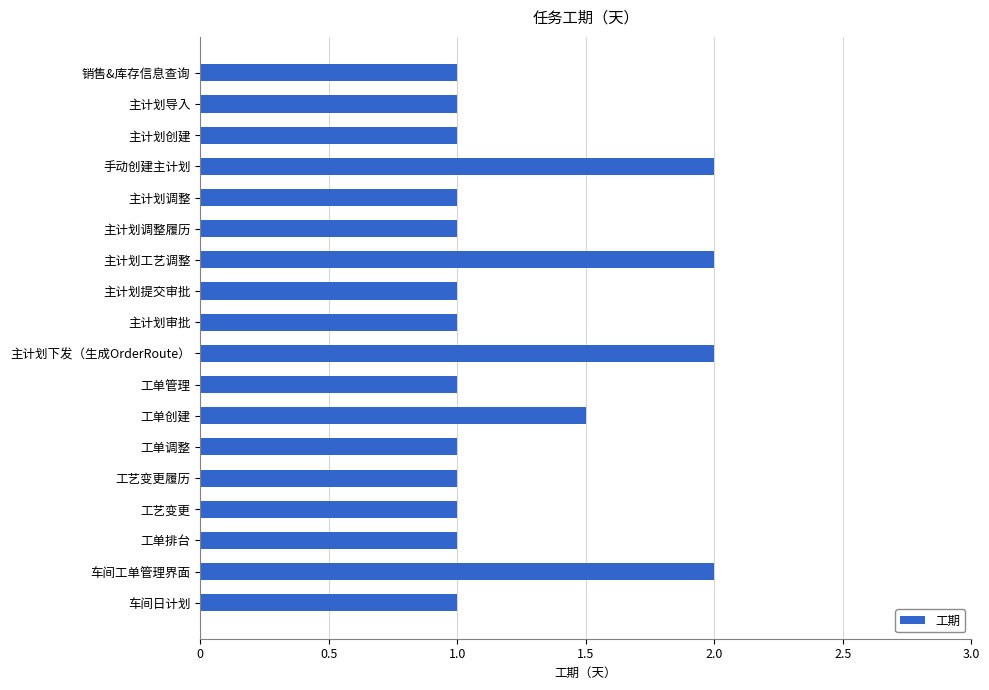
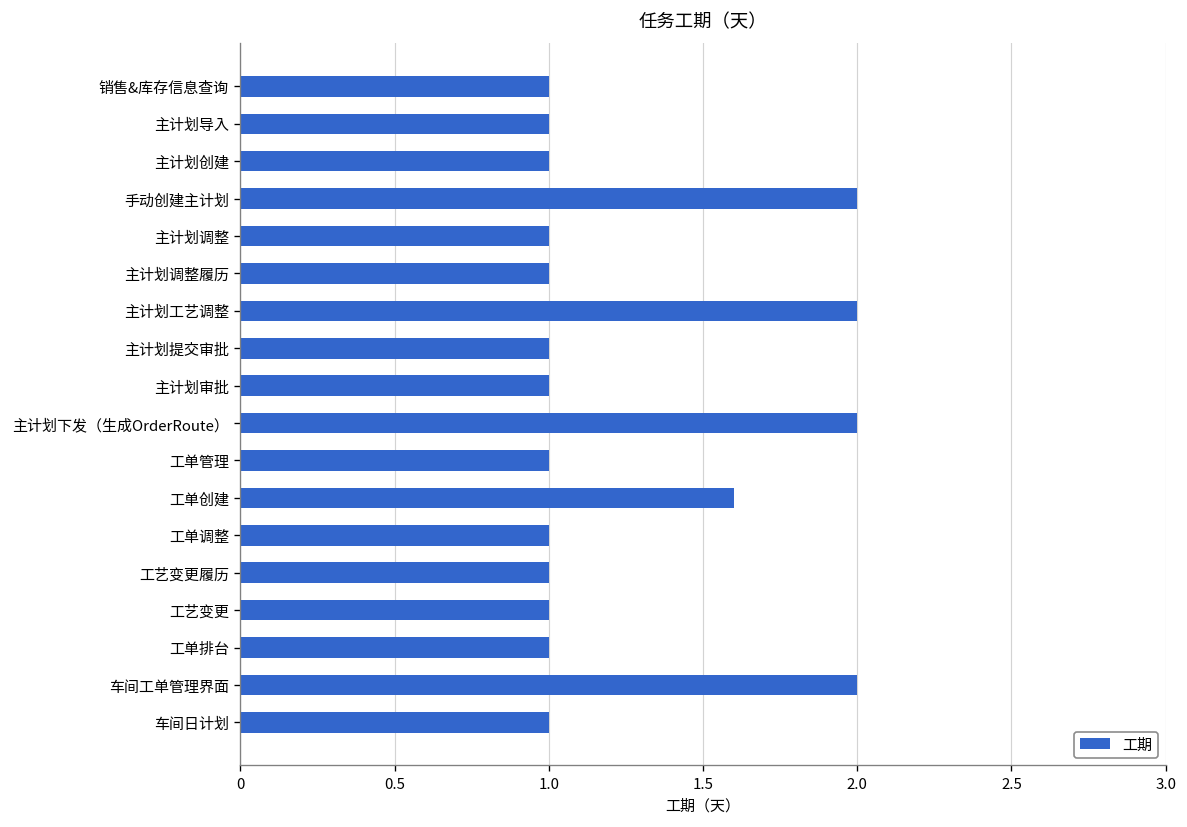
  {
    "销售&库存信息查询": 1.0,
    "主计划导入": 1.0,
    "主计划创建": 1.0,
    "手动创建主计划": 2.0,
    "主计划调整": 1.0,
    "主计划调整履历": 1.0,
    "主计划工艺调整": 2.0,
    "主计划提交审批": 1.0,
    "主计划审批": 1.0,
    "主计划下发（生成OrderRoute）": 2.0,
    "工单管理": 1.0,
-   "工单创建": 1.5,
+   "工单创建": 1.6,
    "工单调整": 1.0,
    "工艺变更履历": 1.0,
    "工艺变更": 1.0,
    "工单排台": 1.0,
    "车间工单管理界面": 2.0,
    "车间日计划": 1.0
  }
